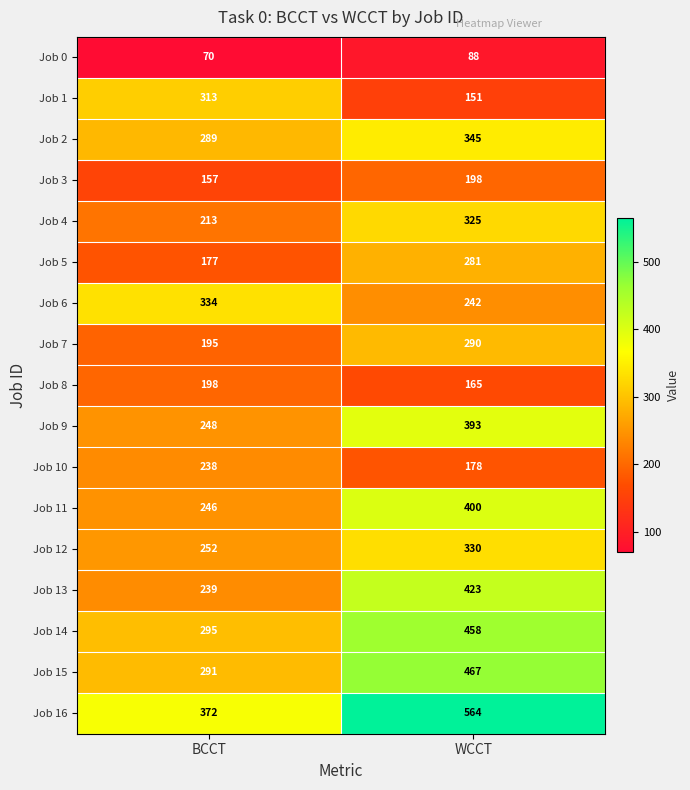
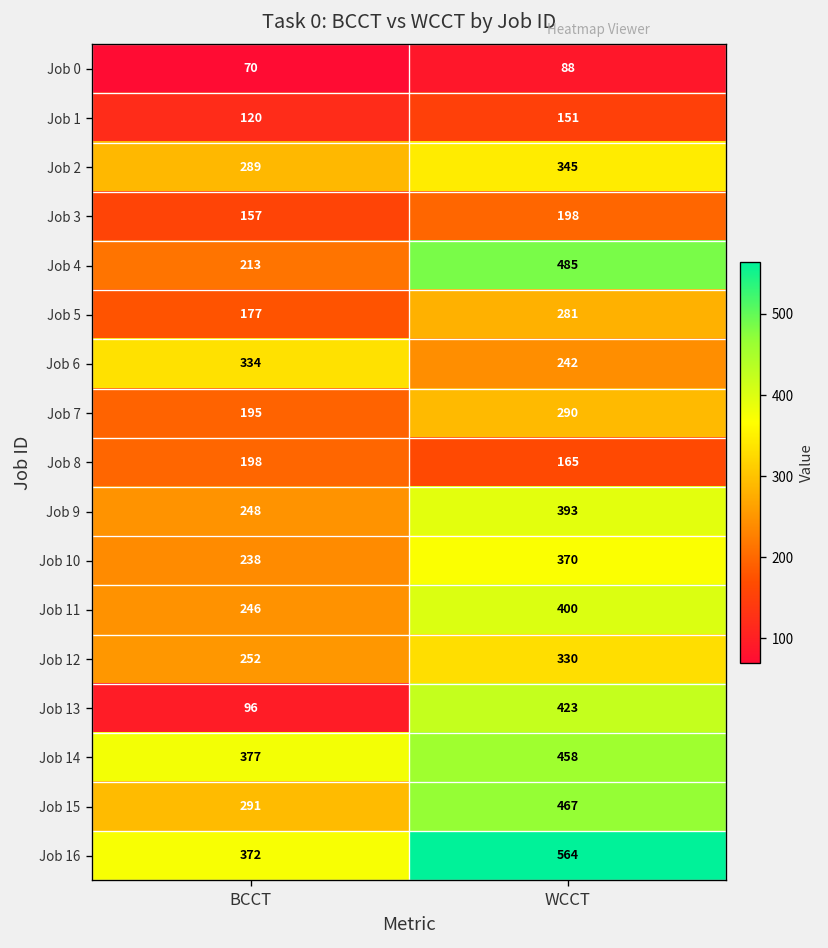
  {
    "Job 0": {
      "BCCT": 70,
      "WCCT": 88
    },
    "Job 1": {
-     "BCCT": 313,
+     "BCCT": 120,
      "WCCT": 151
    },
    "Job 2": {
      "BCCT": 289,
      "WCCT": 345
    },
    "Job 3": {
      "BCCT": 157,
      "WCCT": 198
    },
    "Job 4": {
      "BCCT": 213,
-     "WCCT": 325
+     "WCCT": 485
    },
    "Job 5": {
      "BCCT": 177,
      "WCCT": 281
    },
    "Job 6": {
      "BCCT": 334,
      "WCCT": 242
    },
    "Job 7": {
      "BCCT": 195,
      "WCCT": 290
    },
    "Job 8": {
      "BCCT": 198,
      "WCCT": 165
    },
    "Job 9": {
      "BCCT": 248,
      "WCCT": 393
    },
    "Job 10": {
      "BCCT": 238,
-     "WCCT": 178
+     "WCCT": 370
    },
    "Job 11": {
      "BCCT": 246,
      "WCCT": 400
    },
    "Job 12": {
      "BCCT": 252,
      "WCCT": 330
    },
    "Job 13": {
-     "BCCT": 239,
+     "BCCT": 96,
      "WCCT": 423
    },
    "Job 14": {
-     "BCCT": 295,
+     "BCCT": 377,
      "WCCT": 458
    },
    "Job 15": {
      "BCCT": 291,
      "WCCT": 467
    },
    "Job 16": {
      "BCCT": 372,
      "WCCT": 564
    }
  }
